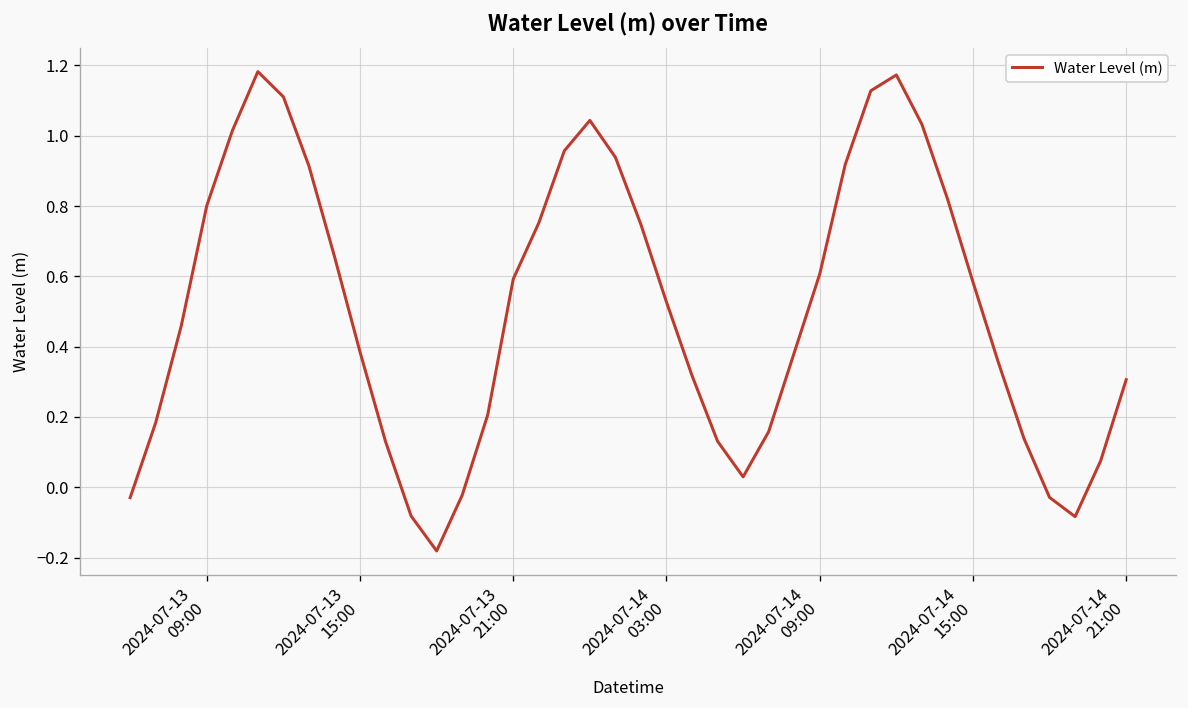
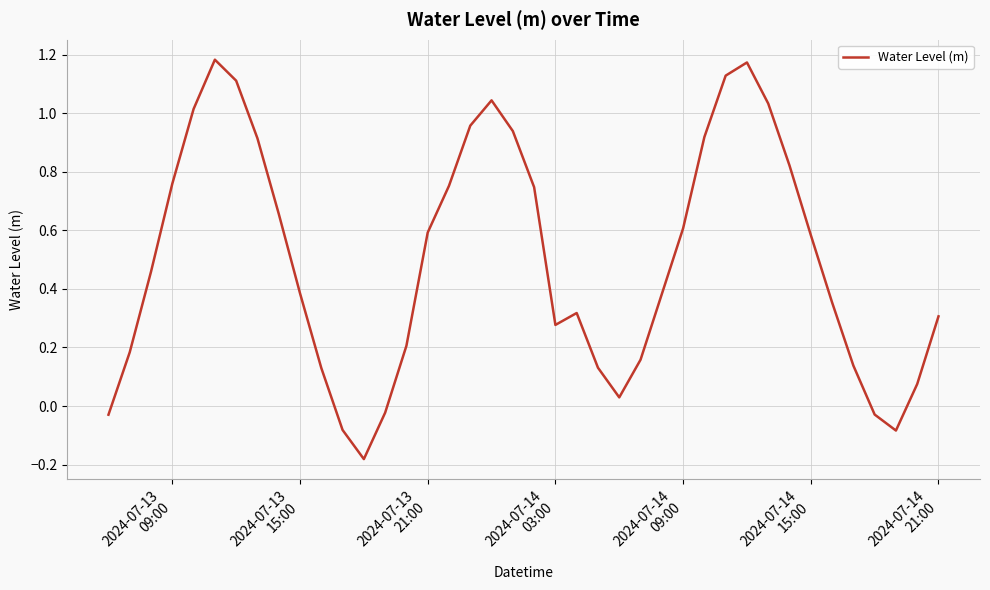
  {
-   "2024-07-13 09:00": 0.80,
+   "2024-07-13 09:00": 0.76,
    "2024-07-13 15:00": 0.38,
    "2024-07-13 21:00": 0.59,
-   "2024-07-14 03:00": 0.53,
+   "2024-07-14 03:00": 0.28,
    "2024-07-14 09:00": 0.61,
    "2024-07-14 15:00": 0.58,
    "2024-07-14 21:00": 0.31
  }
